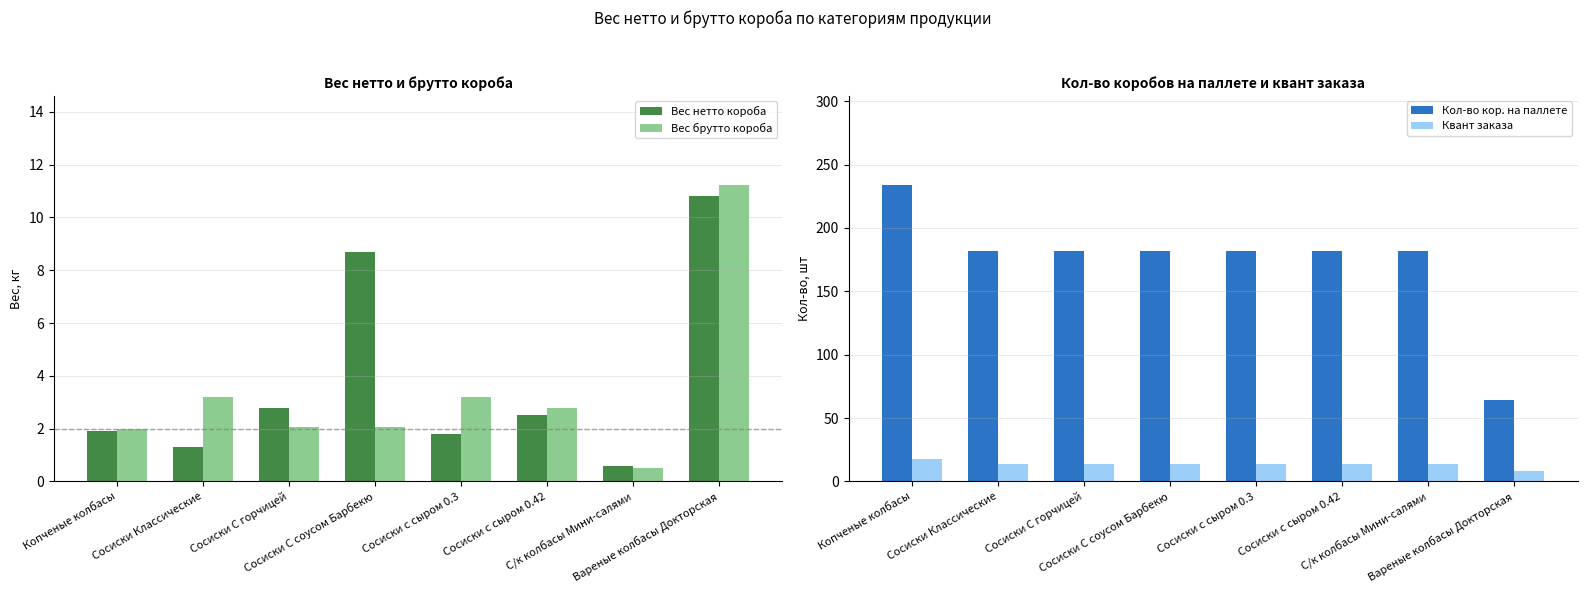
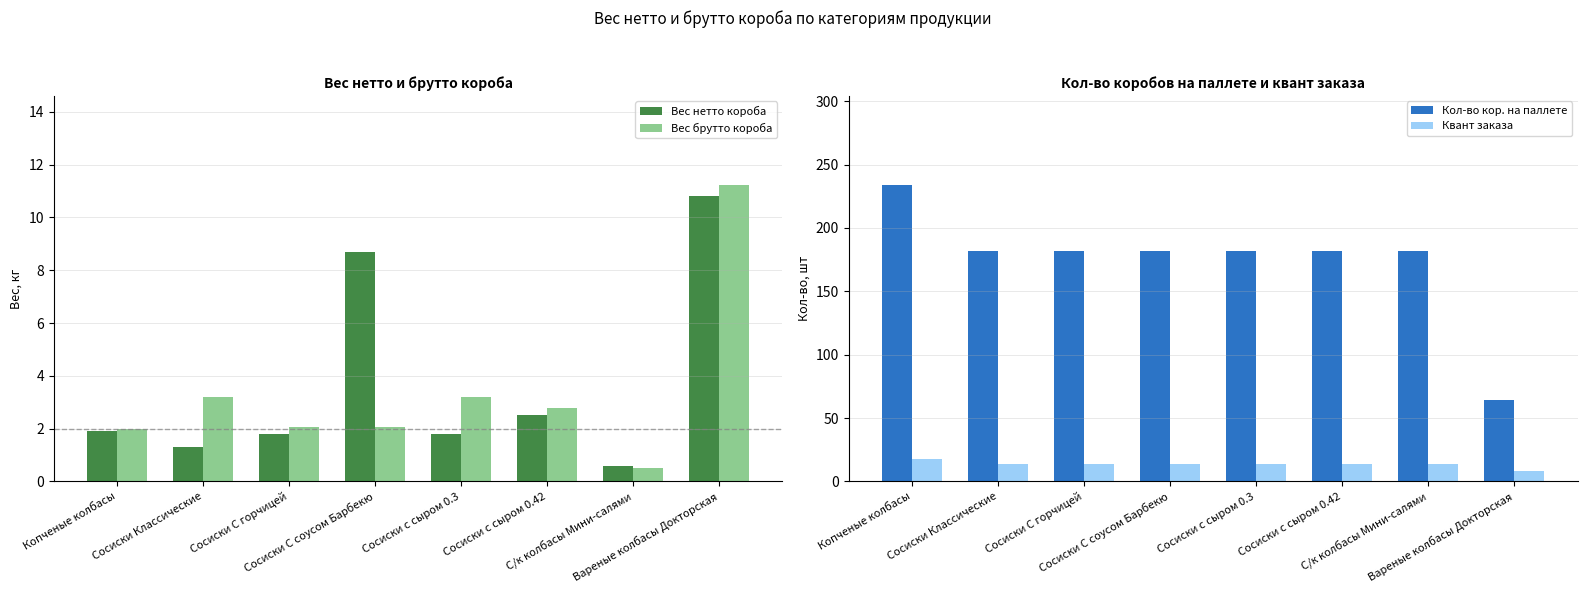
  {
    "Вес нетто и брутто короба": {
      "Вес нетто короба": {
        "Копченые колбасы": 1.9,
        "Сосиски Классические": 1.3,
-       "Сосиски С горчицей": 2.8,
+       "Сосиски С горчицей": 1.8,
        "Сосиски С соусом Барбекю": 8.7,
        "Сосиски с сыром 0.3": 1.8,
        "Сосиски с сыром 0.42": 2.5,
        "С/к колбасы Мини-салями": 0.6,
        "Вареные колбасы Докторская": 10.8
      },
      "Вес брутто короба": {
        "Копченые колбасы": 2.0,
        "Сосиски Классические": 3.2,
        "Сосиски С горчицей": 2.0,
        "Сосиски С соусом Барбекю": 2.0,
        "Сосиски с сыром 0.3": 3.2,
        "Сосиски с сыром 0.42": 2.8,
        "С/к колбасы Мини-салями": 0.5,
        "Вареные колбасы Докторская": 11.2
      }
    },
    "Кол-во коробов на паллете и квант заказа": {
      "Кол-во кор. на паллете": {
        "Копченые колбасы": 234,
        "Сосиски Классические": 182,
        "Сосиски С горчицей": 182,
        "Сосиски С соусом Барбекю": 182,
        "Сосиски с сыром 0.3": 182,
        "Сосиски с сыром 0.42": 182,
        "С/к колбасы Мини-салями": 182,
        "Вареные колбасы Докторская": 64
      },
      "Квант заказа": {
        "Копченые колбасы": 18,
        "Сосиски Классические": 14,
        "Сосиски С горчицей": 14,
        "Сосиски С соусом Барбекю": 14,
        "Сосиски с сыром 0.3": 14,
        "Сосиски с сыром 0.42": 14,
        "С/к колбасы Мини-салями": 14,
        "Вареные колбасы Докторская": 8
      }
    }
  }
